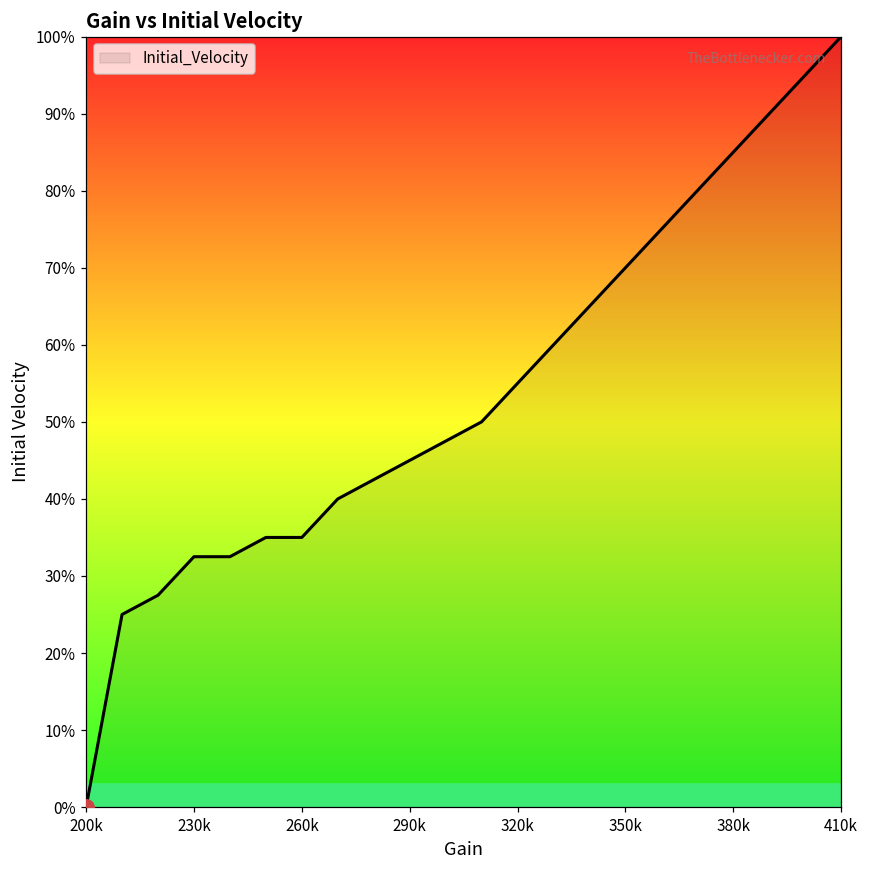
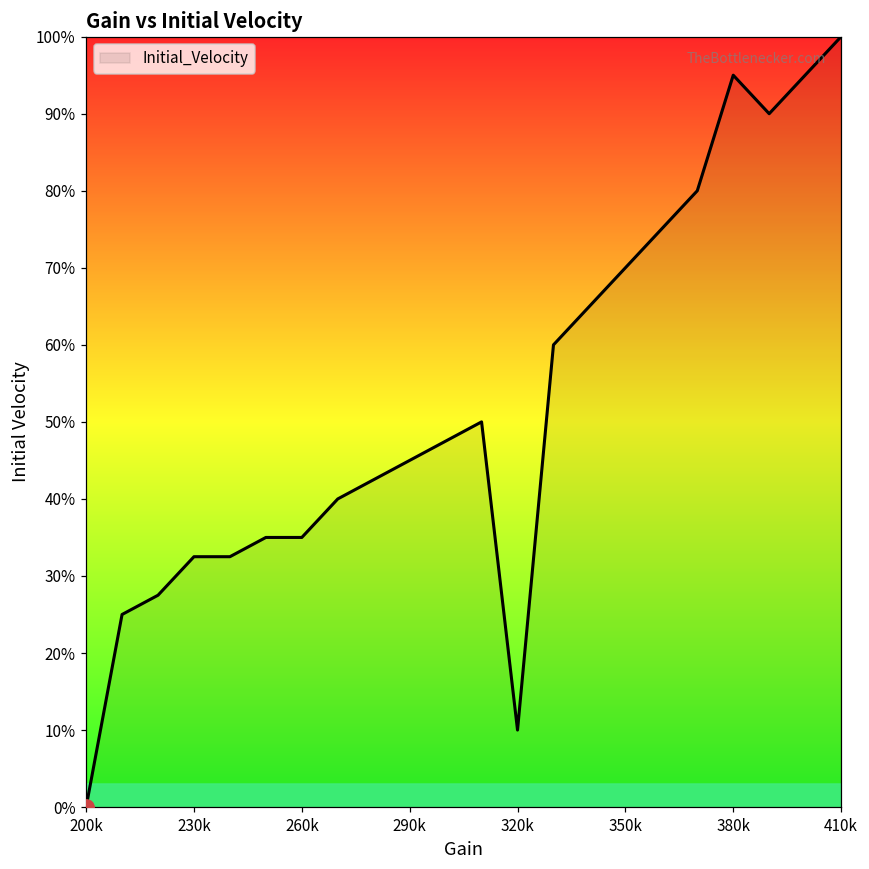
  {
    "Initial_Velocity": {
      "230k": "33%",
      "260k": "35%",
      "290k": "45%",
-     "320k": "55%",
+     "320k": "10%",
      "350k": "70%",
-     "380k": "85%",
+     "380k": "95%",
      "410k": "100%"
    }
  }
